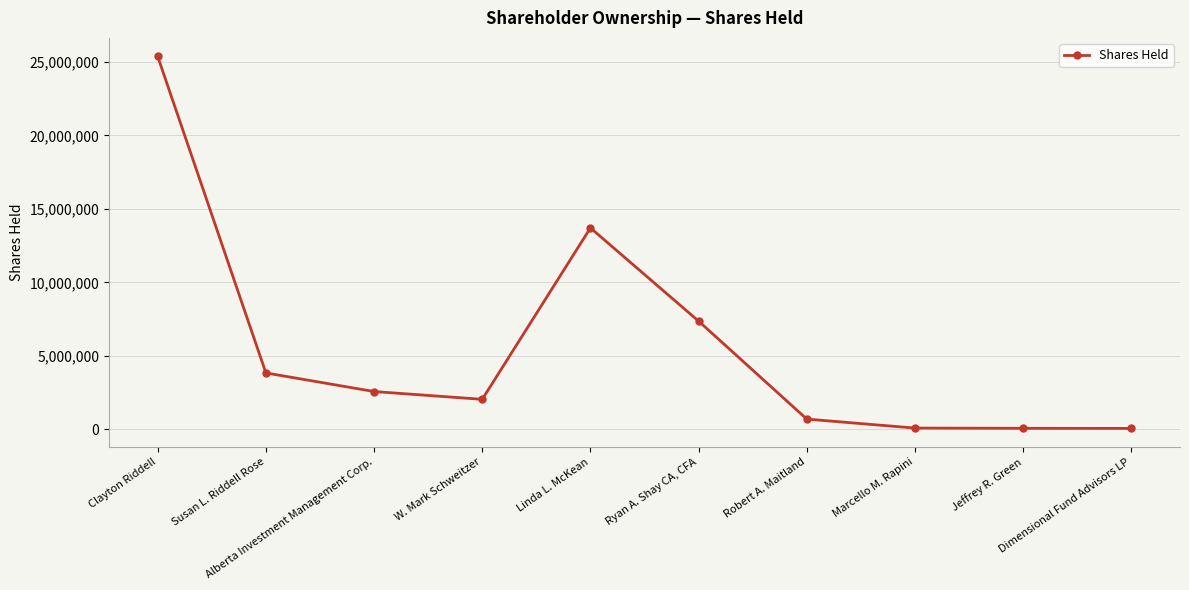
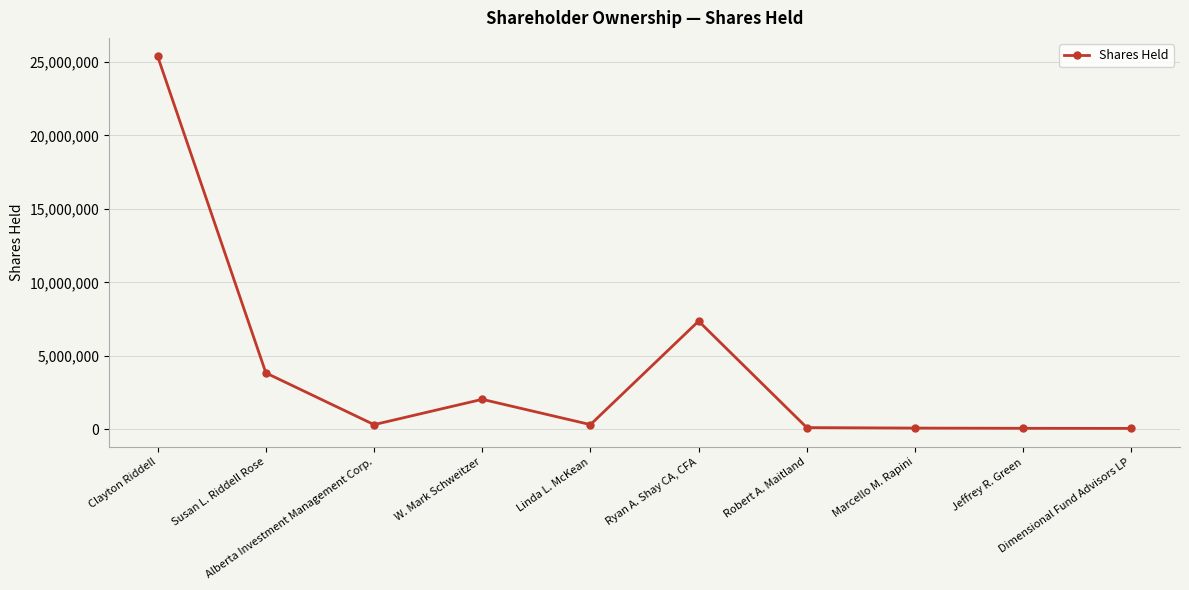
  {
    "Clayton Riddell": "25,400,000",
    "Susan L. Riddell Rose": "3,800,000",
-   "Alberta Investment Management Corp.": "2,600,000",
+   "Alberta Investment Management Corp.": "300,000",
    "W. Mark Schweitzer": "2,000,000",
-   "Linda L. McKean": "13,700,000",
+   "Linda L. McKean": "300,000",
    "Ryan A. Shay CA, CFA": "7,400,000",
-   "Robert A. Maitland": "700,000",
+   "Robert A. Maitland": "100,000",
    "Marcello M. Rapini": "100,000",
    "Jeffrey R. Green": "100,000",
    "Dimensional Fund Advisors LP": "100,000"
  }
